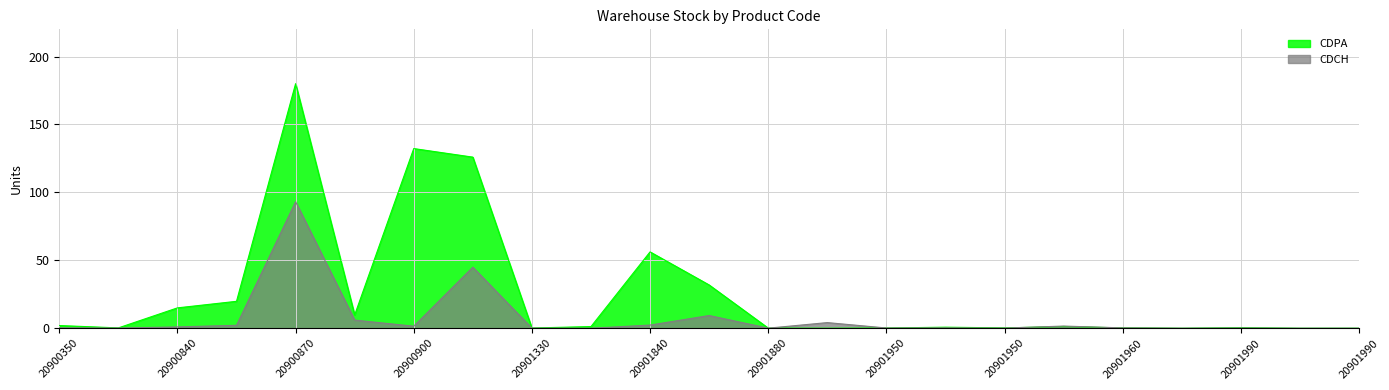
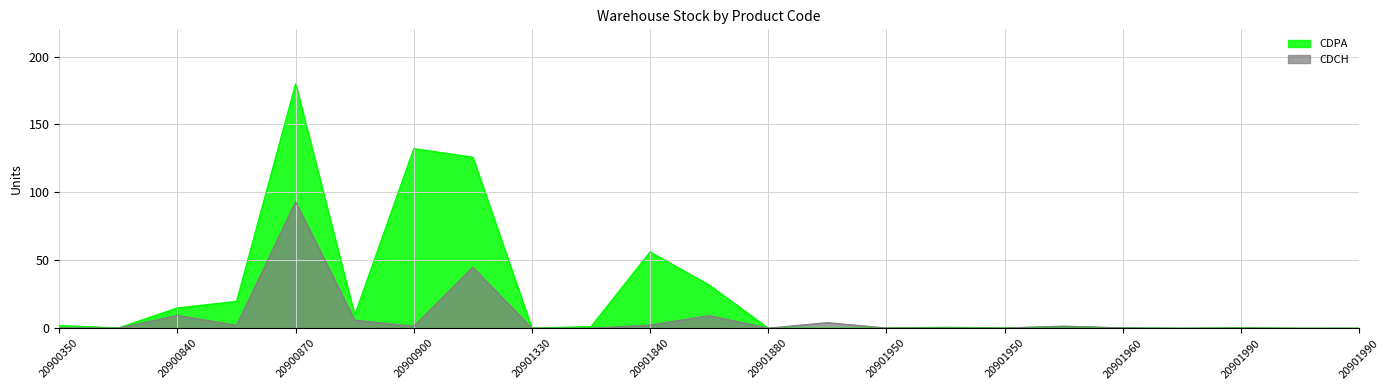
  {
    "CDPA": {
      "20900840": 15,
      "20900870": 180,
      "20900900": 132,
      "20901840": 56
    },
    "CDCH": {
-     "20900840": 1,
+     "20900840": 10,
      "20900870": 93,
      "20900900": 1,
      "20901840": 2
    }
  }
